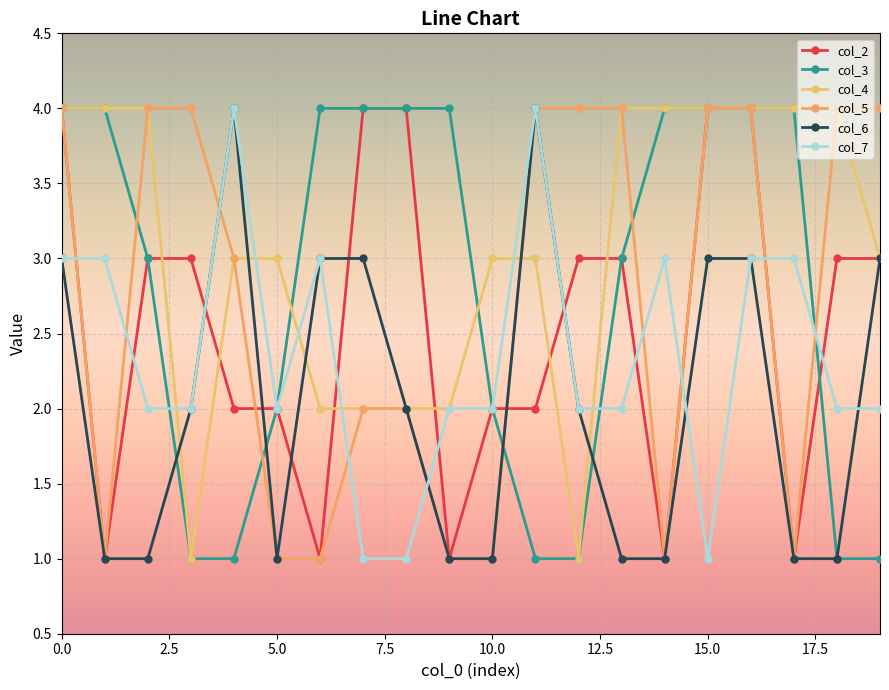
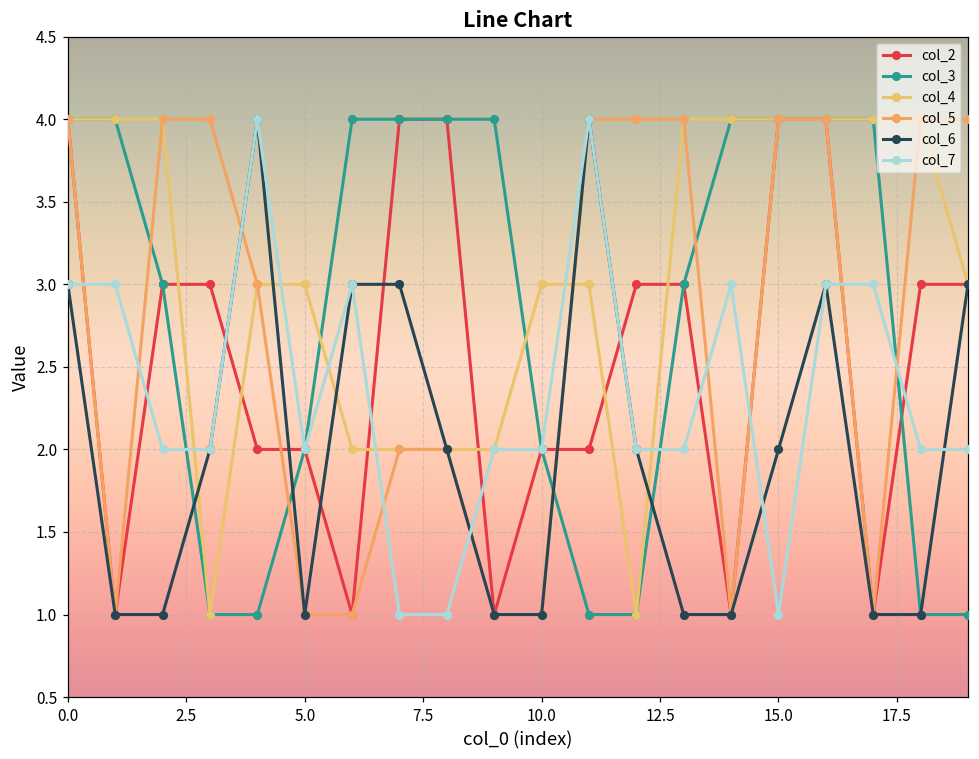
  {
    "col_6": {
-     "15.0": 3
+     "15.0": 2
    },
    "col_7": {
      "15.0": 1
    }
  }
